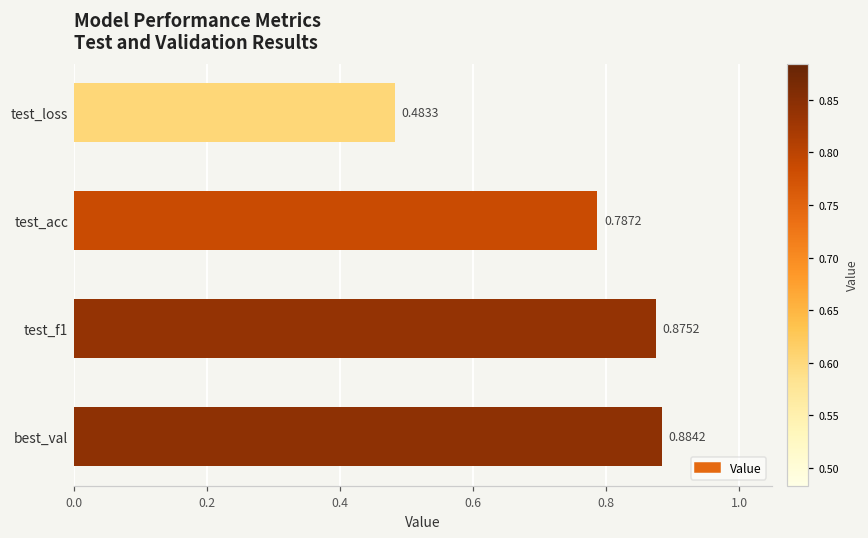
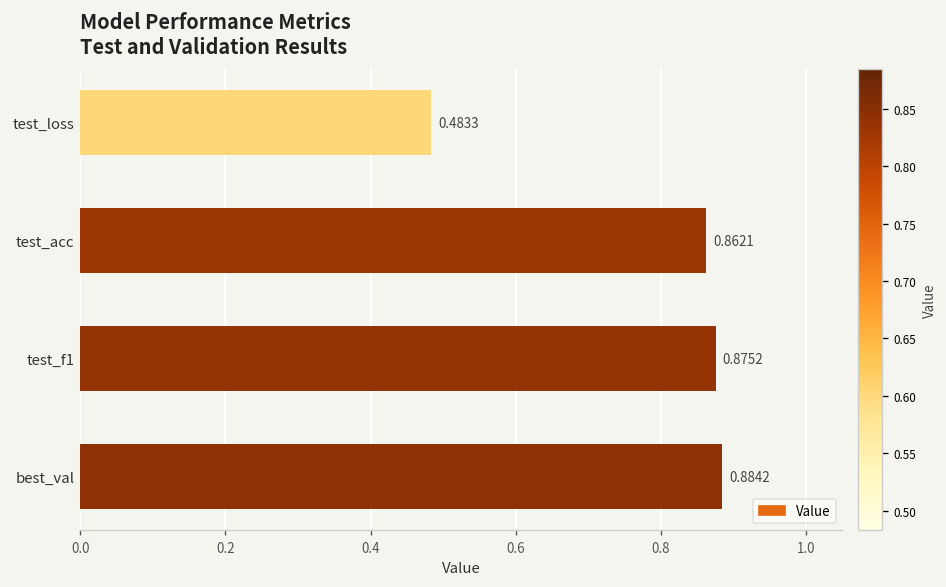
  {
    "test_loss": 0.4833,
-   "test_acc": 0.7872,
+   "test_acc": 0.8621,
    "test_f1": 0.8752,
    "best_val": 0.8842
  }
